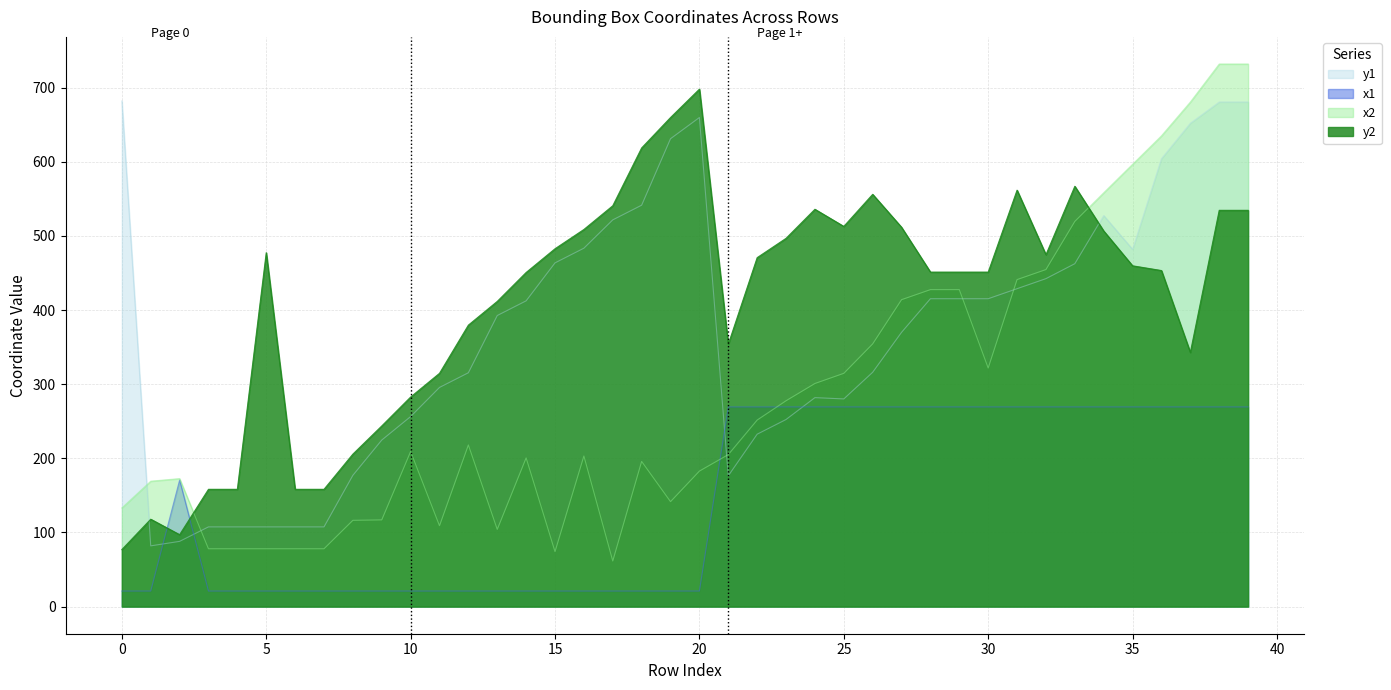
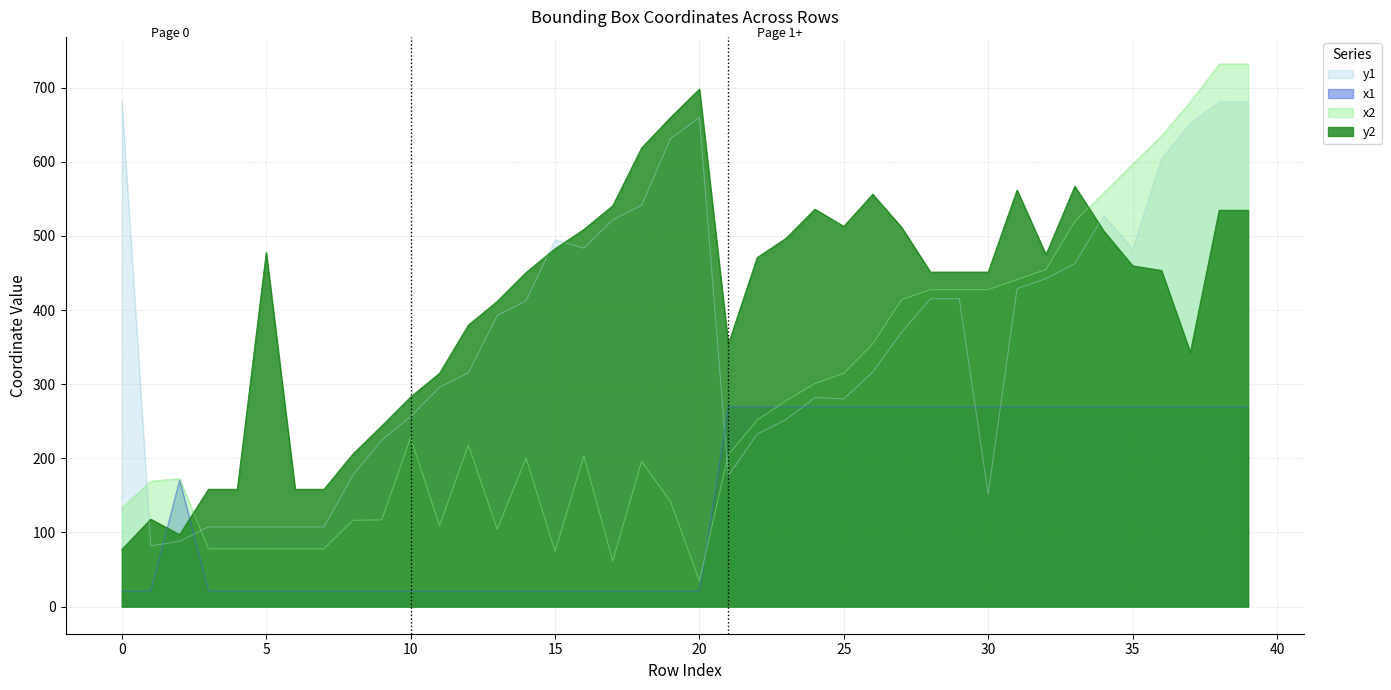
  {
    "y1": {
      "0": 680,
      "5": 110,
      "10": 260,
-     "15": 460,
+     "15": 490,
      "20": 660,
      "25": 280,
-     "30": 420,
+     "30": 150,
      "35": 480
    },
    "x1": {
      "0": 20,
      "5": 20,
      "10": 20,
      "15": 20,
      "20": 20,
      "25": 270,
      "30": 270,
      "35": 270
    },
    "x2": {
      "0": 130,
      "5": 80,
-     "10": 210,
+     "10": 230,
      "15": 70,
-     "20": 180,
+     "20": 30,
      "25": 310,
-     "30": 320,
+     "30": 430,
      "35": 600
    },
    "y2": {
      "0": 80,
      "5": 480,
      "10": 280,
      "15": 480,
      "20": 700,
      "25": 510,
      "30": 450,
      "35": 460
    }
  }
